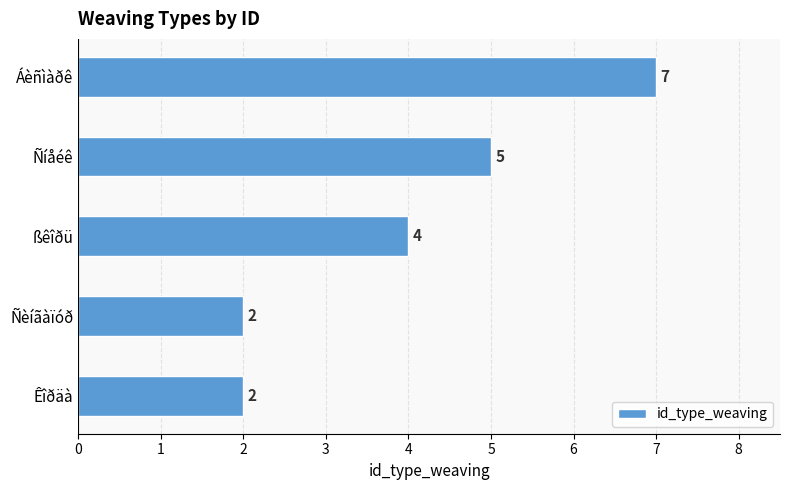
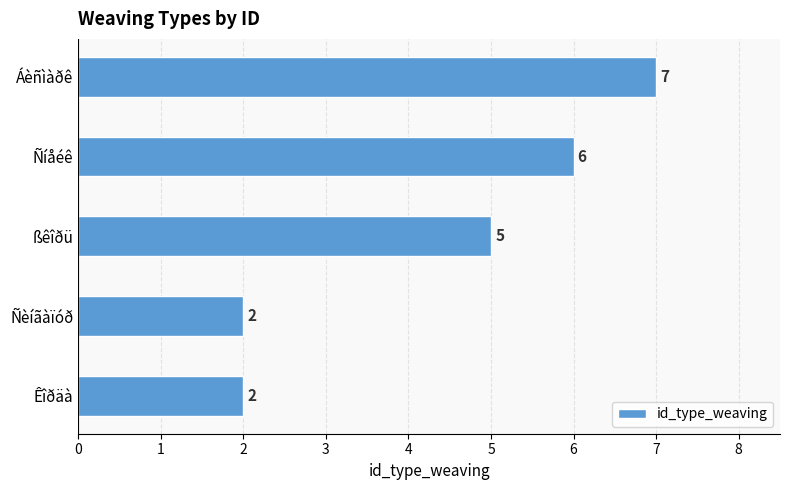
  {
    "Áèñìàðê": 7,
-   "Ñíåéê": 5,
-   "ßêîðü": 4,
+   "Ñíåéê": 6,
+   "ßêîðü": 5,
    "Ñèíãàïóð": 2,
    "Êîðäà": 2
  }
